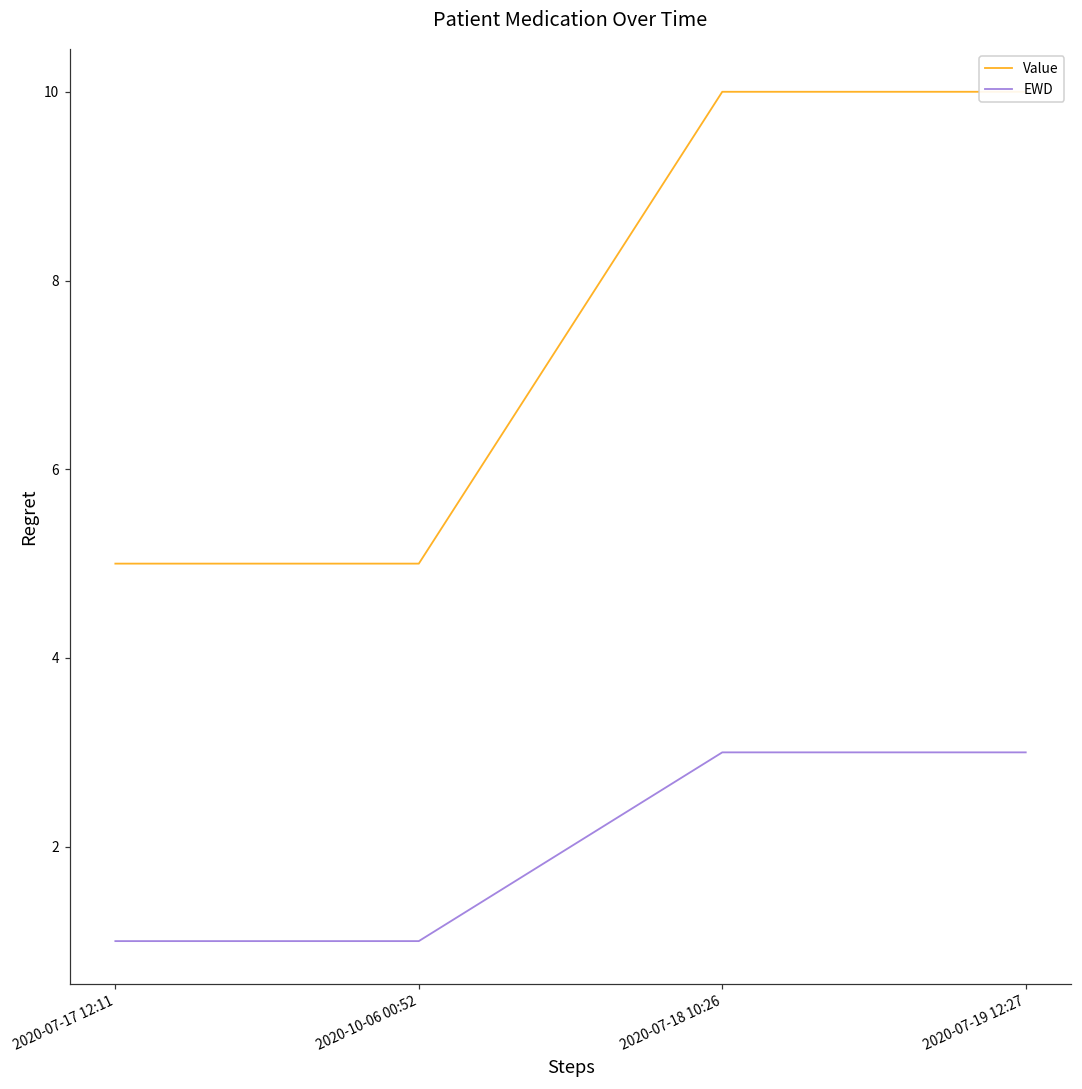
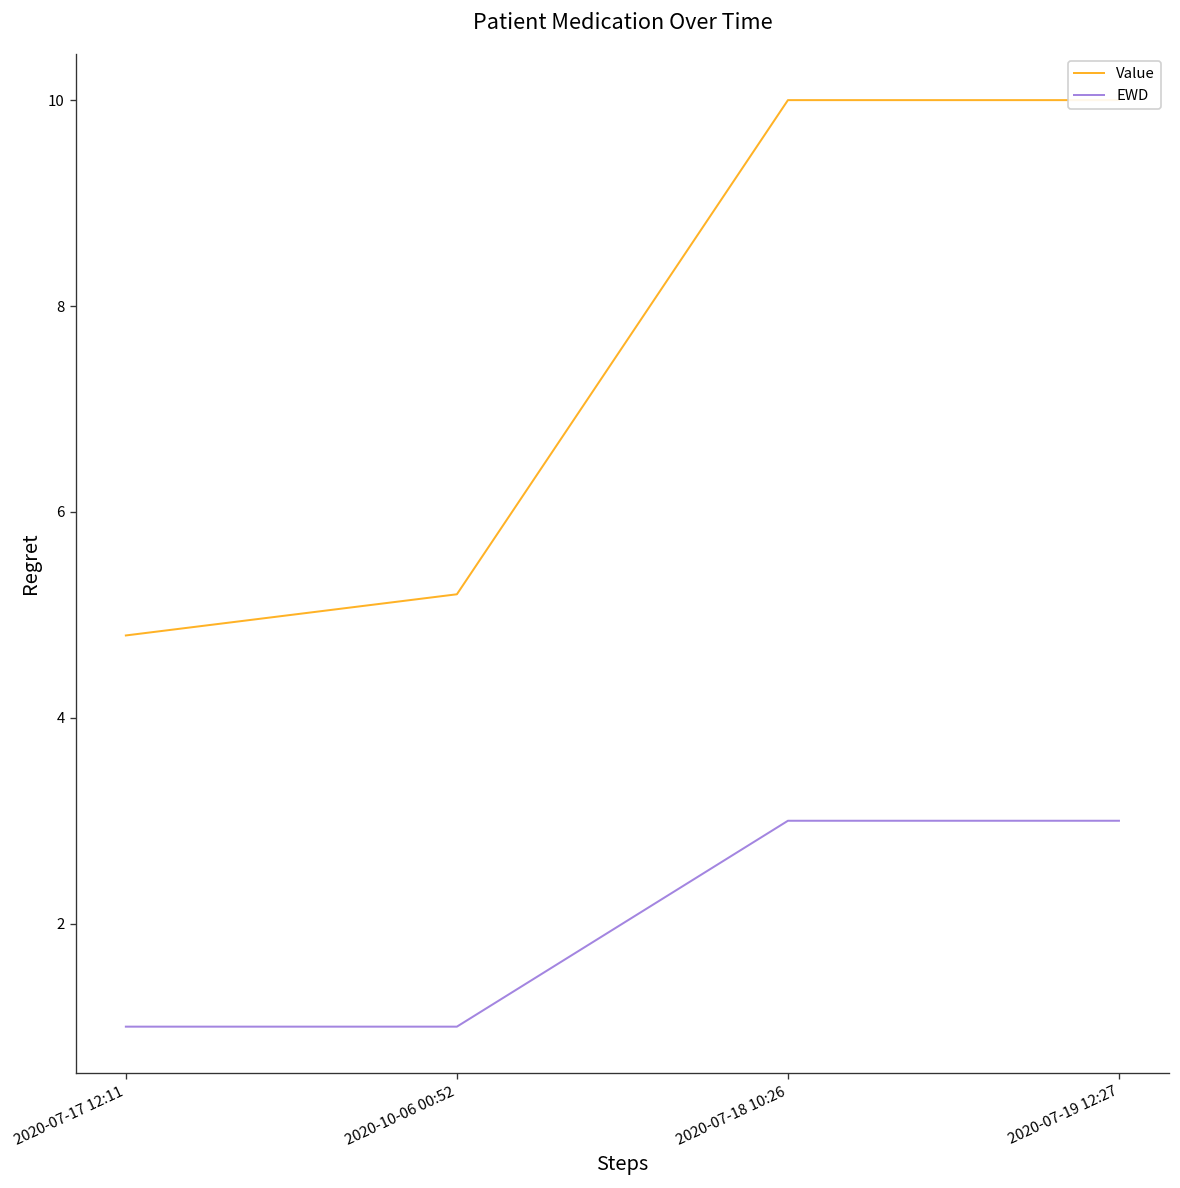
  {
    "Value": {
-     "2020-07-17 12:11": 5.0,
-     "2020-10-06 00:52": 5.0,
+     "2020-07-17 12:11": 4.8,
+     "2020-10-06 00:52": 5.2,
      "2020-07-18 10:26": 10.0
    },
    "EWD": {
      "2020-07-17 12:11": 1.0,
      "2020-10-06 00:52": 1.0,
      "2020-07-18 10:26": 3.0,
      "2020-07-19 12:27": 3.0
    }
  }
